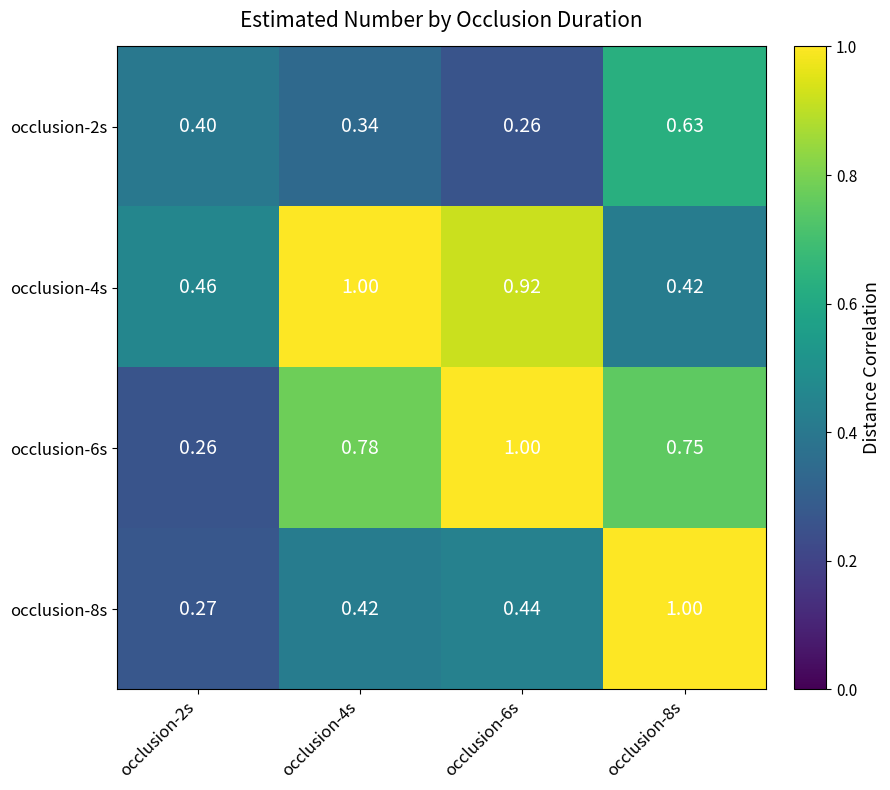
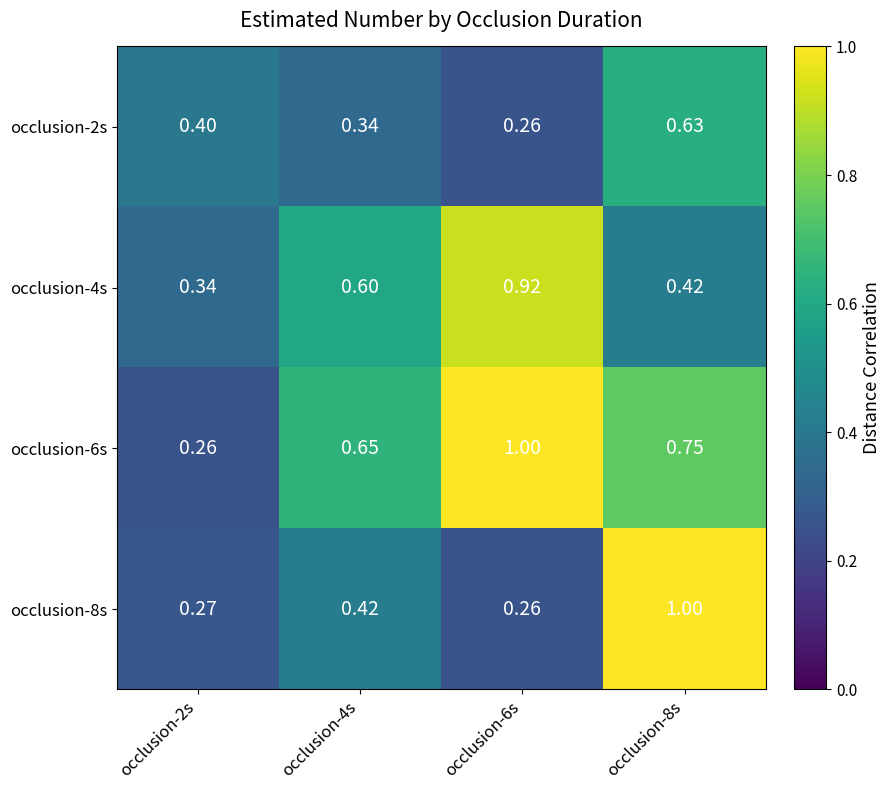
  {
    "occlusion-2s": {
      "occlusion-2s": 0.40,
      "occlusion-4s": 0.34,
      "occlusion-6s": 0.26,
      "occlusion-8s": 0.63
    },
    "occlusion-4s": {
-     "occlusion-2s": 0.46,
-     "occlusion-4s": 1.00,
+     "occlusion-2s": 0.34,
+     "occlusion-4s": 0.60,
      "occlusion-6s": 0.92,
      "occlusion-8s": 0.42
    },
    "occlusion-6s": {
      "occlusion-2s": 0.26,
-     "occlusion-4s": 0.78,
+     "occlusion-4s": 0.65,
      "occlusion-6s": 1.00,
      "occlusion-8s": 0.75
    },
    "occlusion-8s": {
      "occlusion-2s": 0.27,
      "occlusion-4s": 0.42,
-     "occlusion-6s": 0.44,
+     "occlusion-6s": 0.26,
      "occlusion-8s": 1.00
    }
  }
